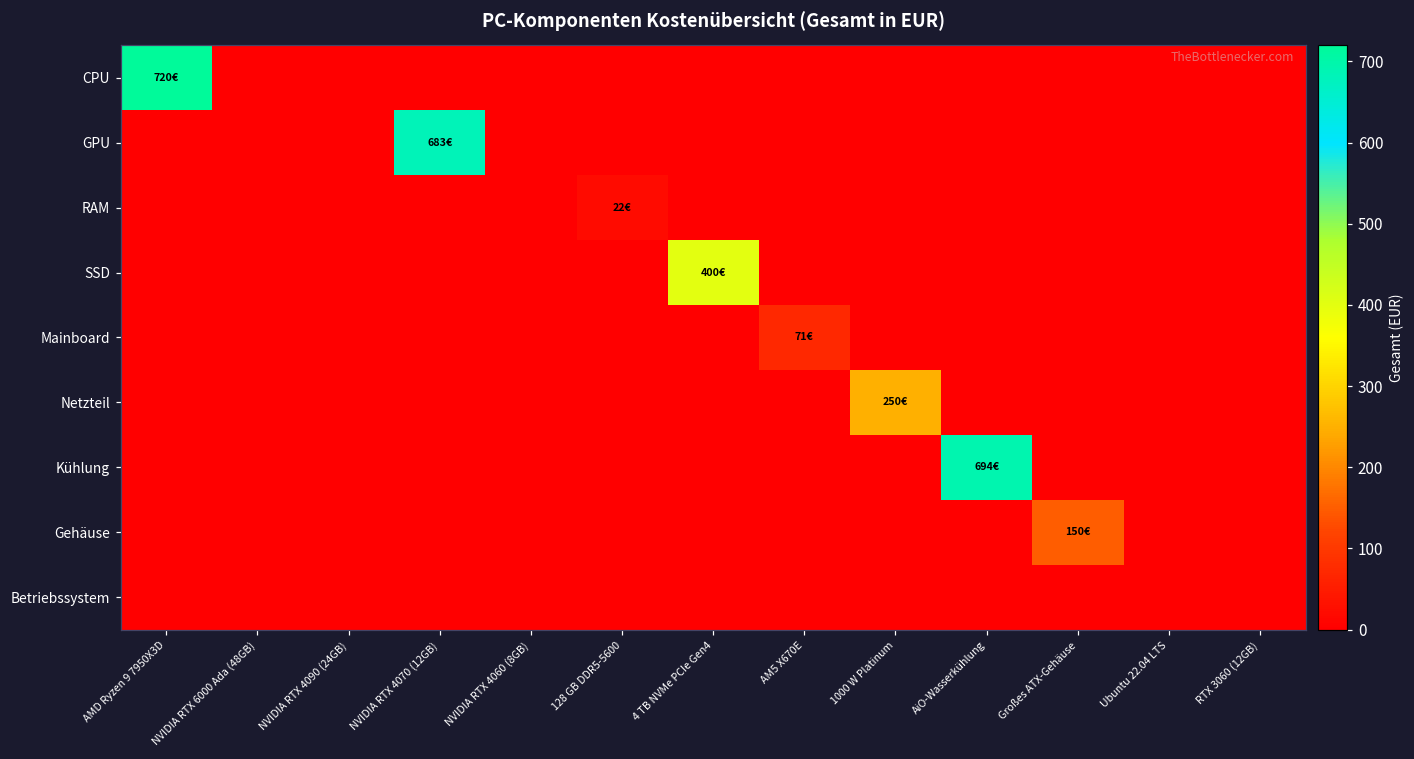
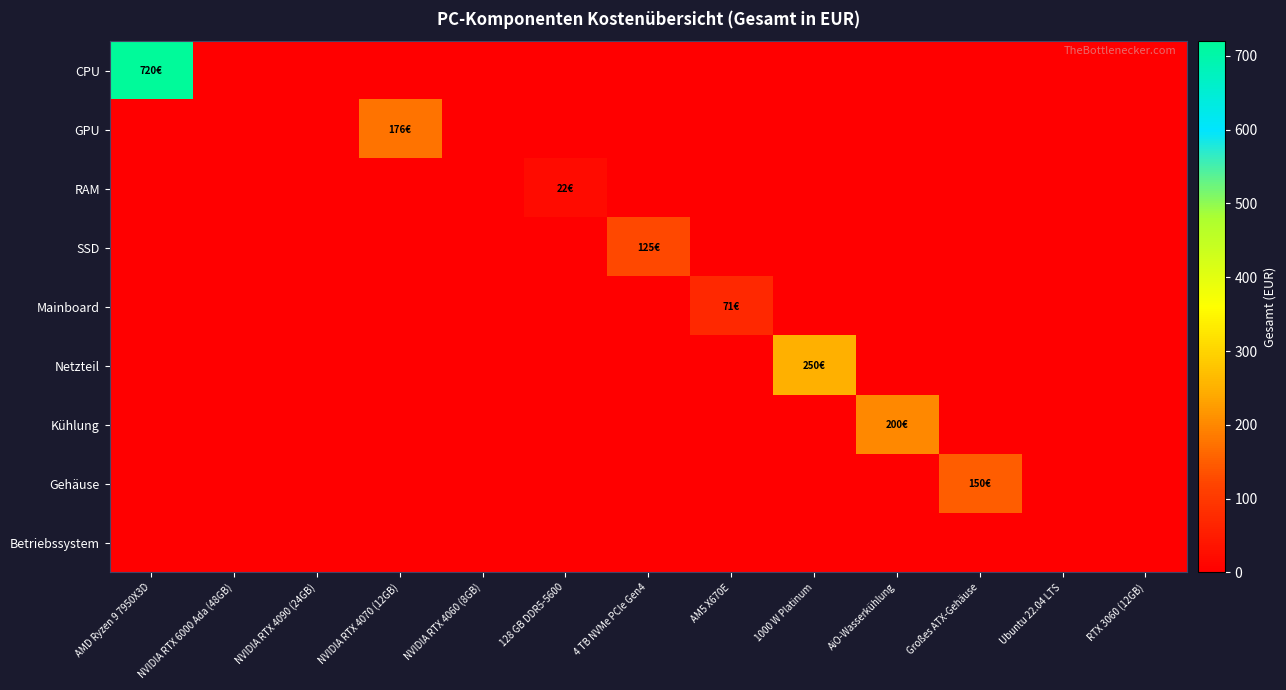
  {
    "CPU": {
      "AMD Ryzen 9 7950X3D": "720€"
    },
    "GPU": {
-     "NVIDIA RTX 4070 (12GB)": "683€"
+     "NVIDIA RTX 4070 (12GB)": "176€"
    },
    "RAM": {
      "128 GB DDR5-5600": "22€"
    },
    "SSD": {
-     "4 TB NVMe PCIe Gen4": "400€"
+     "4 TB NVMe PCIe Gen4": "125€"
    },
    "Mainboard": {
      "AM5 X670E": "71€"
    },
    "Netzteil": {
      "1000 W Platinum": "250€"
    },
    "Kühlung": {
-     "AiO-Wasserkühlung": "694€"
+     "AiO-Wasserkühlung": "200€"
    },
    "Gehäuse": {
      "Großes ATX-Gehäuse": "150€"
    }
  }
